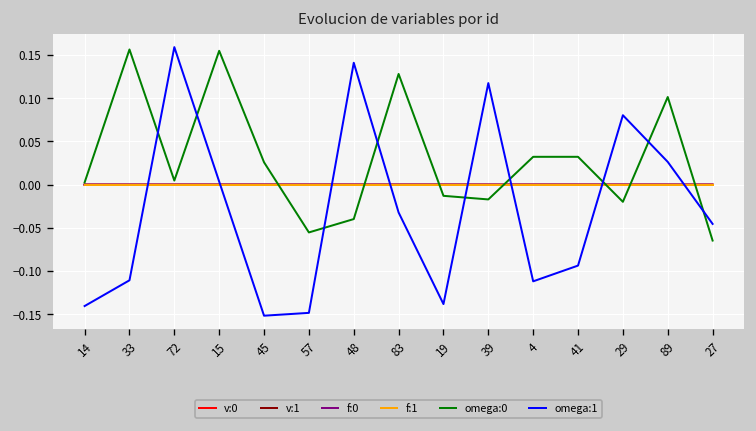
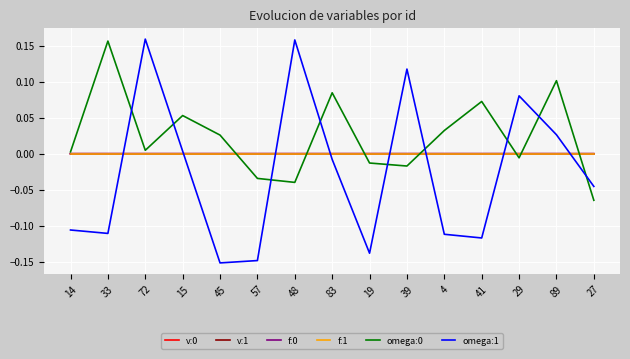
  {
    "f:1": {
      "33": 0.00,
      "72": 0.00,
      "45": 0.00,
      "57": 0.00,
      "48": 0.00,
      "83": 0.00,
      "19": 0.00,
      "39": 0.00,
      "4": 0.00,
      "41": 0.00,
      "29": 0.00,
      "89": 0.00,
      "27": 0.00
    },
    "omega:0": {
      "33": 0.16,
      "72": 0.00,
-     "15": 0.15,
+     "15": 0.05,
      "45": 0.03,
-     "57": -0.06,
+     "57": -0.03,
      "48": -0.04,
-     "83": 0.13,
+     "83": 0.08,
      "19": -0.01,
      "39": -0.02,
      "4": 0.03,
-     "41": 0.03,
-     "29": -0.02,
+     "41": 0.07,
+     "29": -0.01,
      "89": 0.10,
      "27": -0.06
    },
    "omega:1": {
-     "14": -0.14,
+     "14": -0.11,
      "33": -0.11,
      "72": 0.16,
      "45": -0.15,
      "57": -0.15,
-     "48": 0.14,
-     "83": -0.03,
+     "48": 0.16,
+     "83": -0.01,
      "19": -0.14,
      "39": 0.12,
      "4": -0.11,
-     "41": -0.09,
+     "41": -0.12,
      "29": 0.08,
      "89": 0.03,
      "27": -0.05
    }
  }
